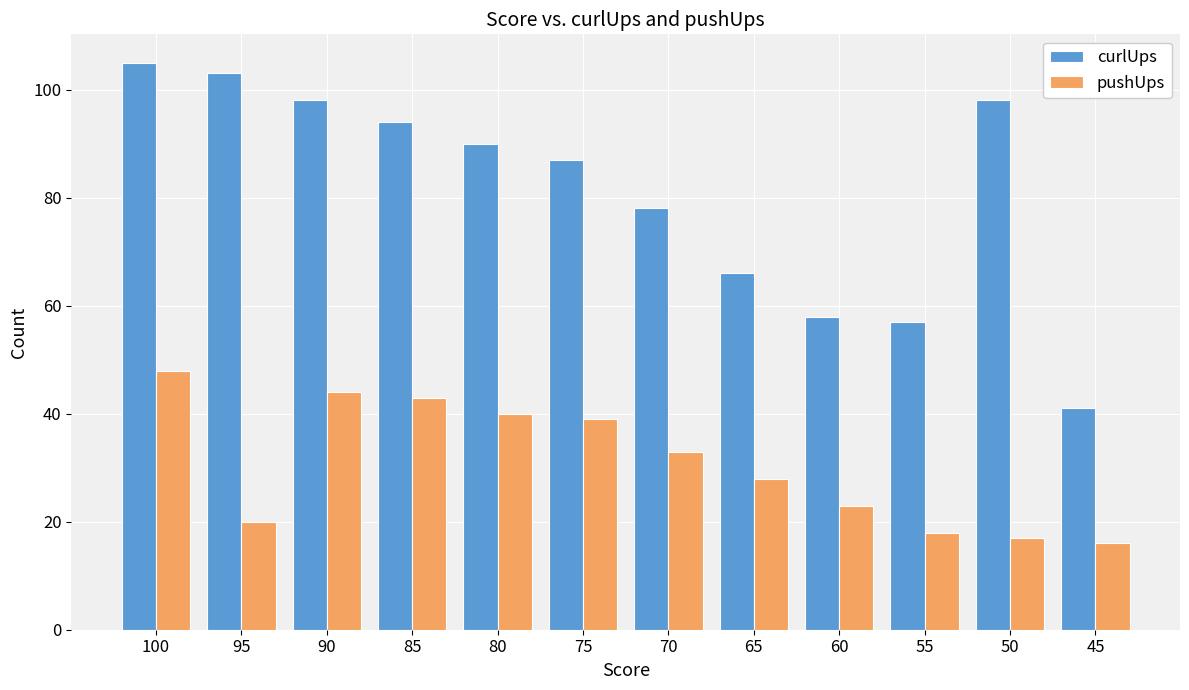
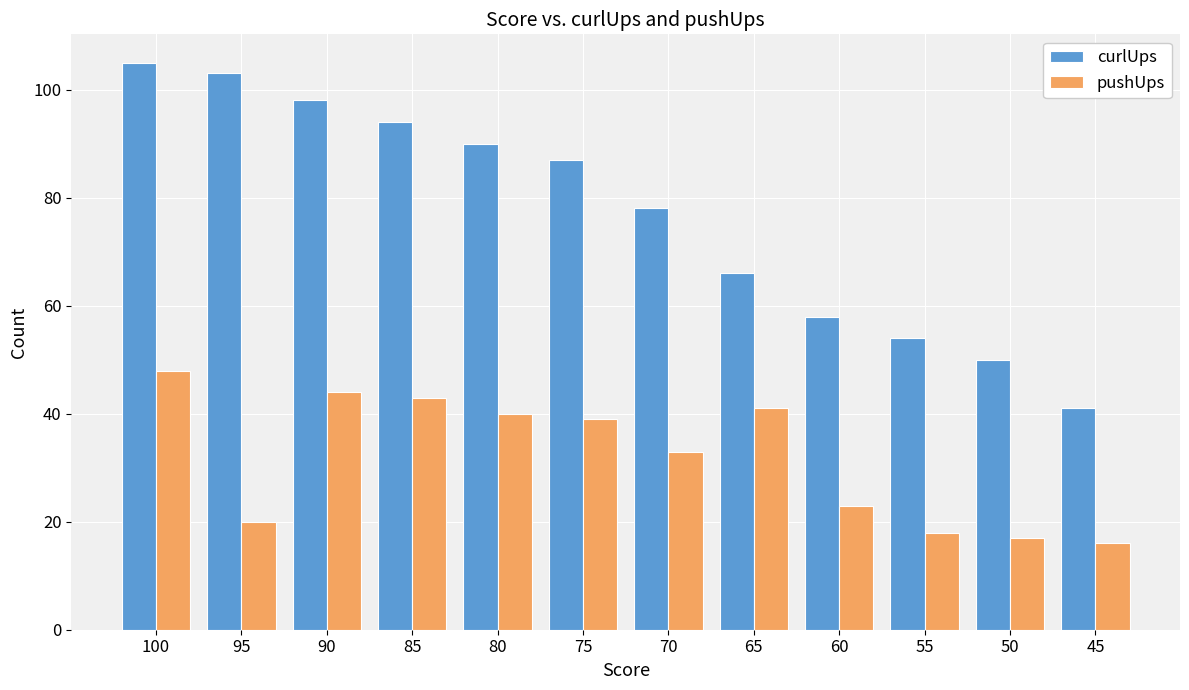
  {
    "curlUps": {
      "100": 105,
      "95": 103,
      "90": 98,
      "85": 94,
      "80": 90,
      "75": 87,
      "70": 78,
      "65": 66,
      "60": 58,
-     "55": 57,
-     "50": 98,
+     "55": 54,
+     "50": 50,
      "45": 41
    },
    "pushUps": {
      "100": 48,
      "95": 20,
      "90": 44,
      "85": 43,
      "80": 40,
      "75": 39,
      "70": 33,
-     "65": 28,
+     "65": 41,
      "60": 23,
      "55": 18,
      "50": 17,
      "45": 16
    }
  }
